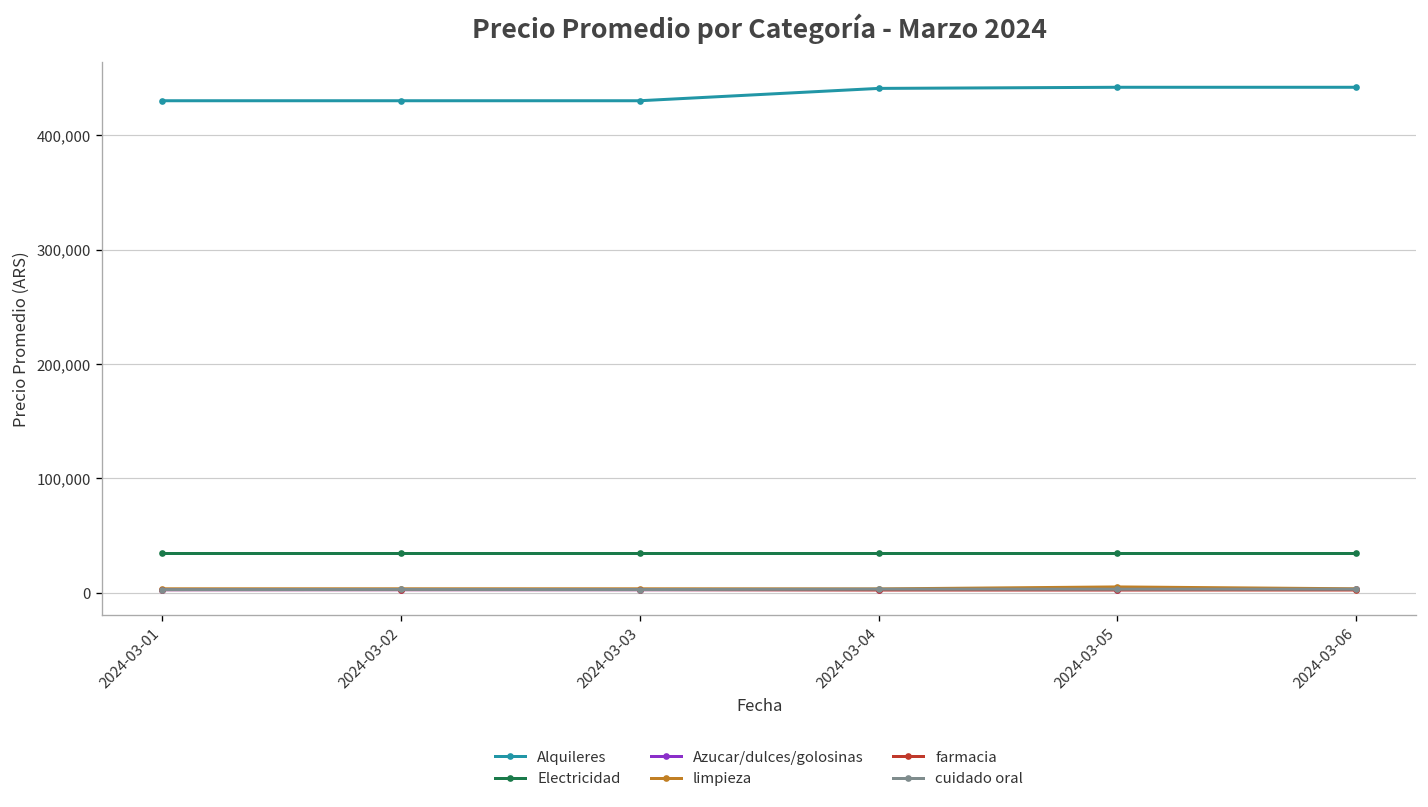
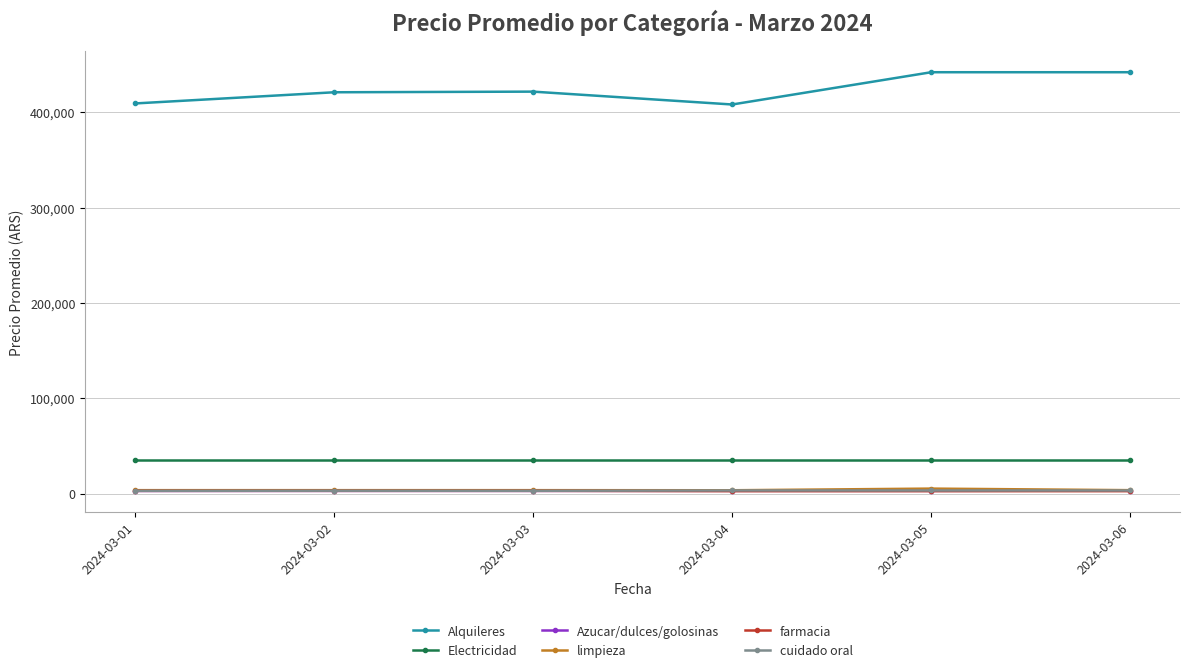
  {
    "Alquileres": {
-     "2024-03-01": "430,000",
-     "2024-03-02": "430,000",
-     "2024-03-03": "430,000",
-     "2024-03-04": "440,000",
+     "2024-03-01": "410,000",
+     "2024-03-02": "420,000",
+     "2024-03-03": "420,000",
+     "2024-03-04": "410,000",
      "2024-03-05": "440,000",
      "2024-03-06": "440,000"
    },
    "Electricidad": {
      "2024-03-01": "30,000",
      "2024-03-02": "30,000",
      "2024-03-03": "30,000",
      "2024-03-04": "30,000",
      "2024-03-05": "30,000",
      "2024-03-06": "30,000"
    }
  }
